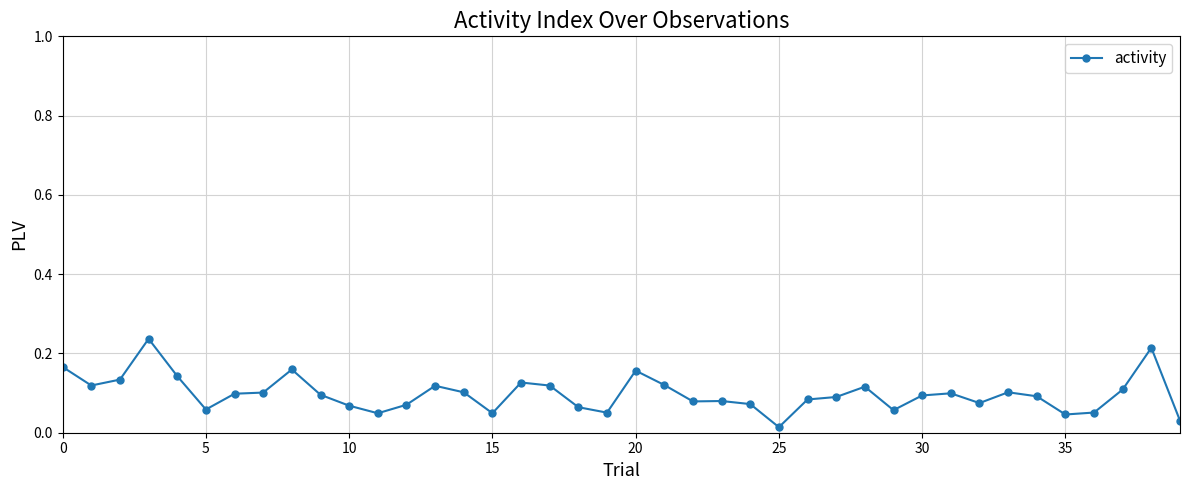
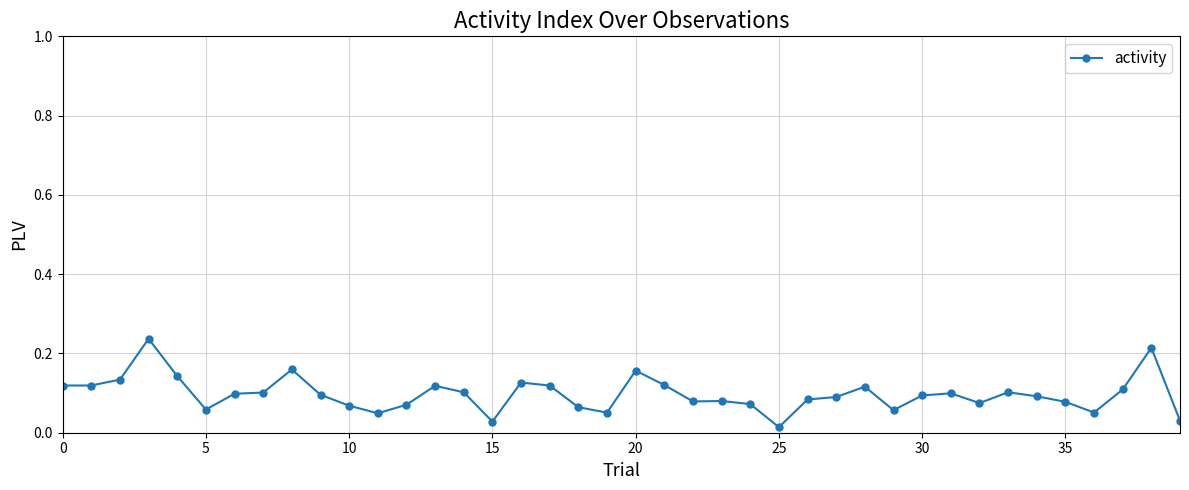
  {
-   "0": 0.17,
+   "0": 0.12,
    "5": 0.06,
    "10": 0.07,
-   "15": 0.05,
+   "15": 0.03,
    "20": 0.16,
    "25": 0.01,
    "30": 0.09,
-   "35": 0.05
+   "35": 0.08
  }
